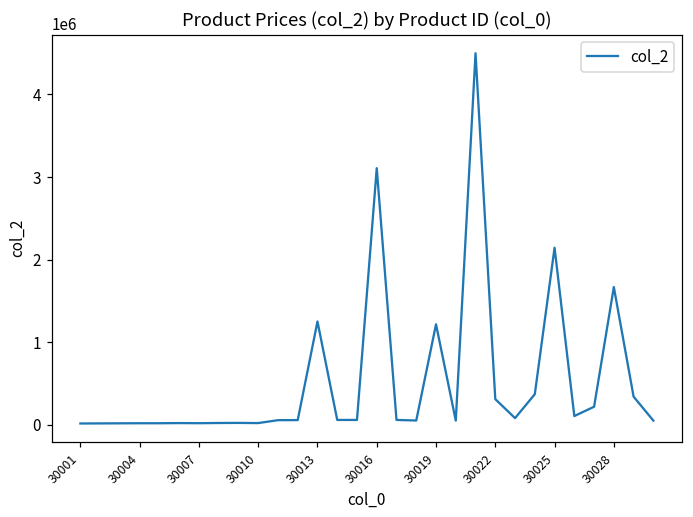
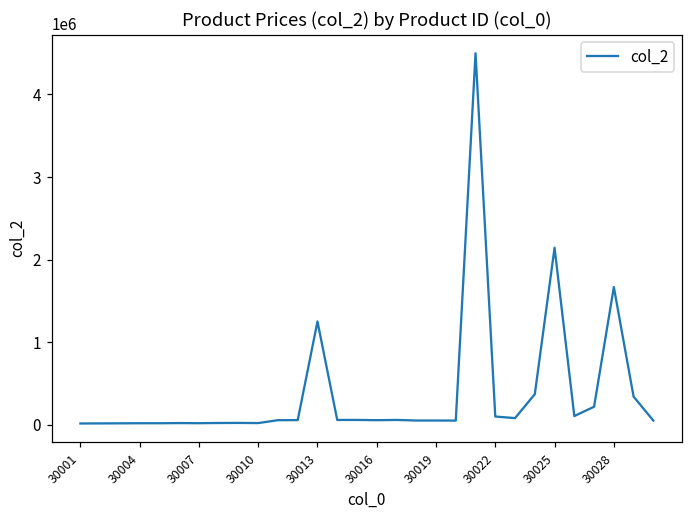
  {
    "30001": 0,
    "30004": 0,
    "30007": 0,
    "30010": 0,
    "30013": 1300000,
-   "30016": 3100000,
-   "30019": 1200000,
-   "30022": 300000,
+   "30016": 100000,
+   "30019": 100000,
+   "30022": 100000,
    "30025": 2100000,
    "30028": 1700000
  }
